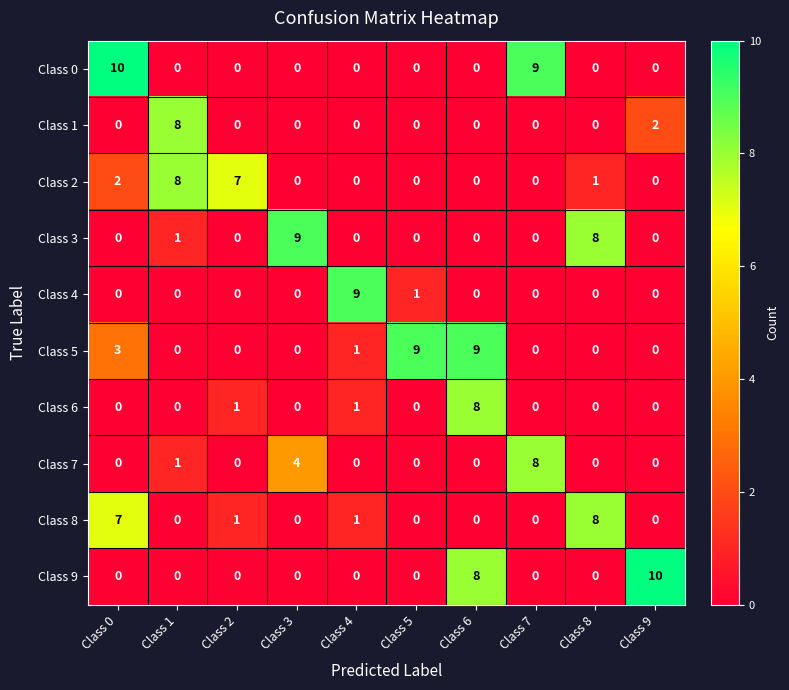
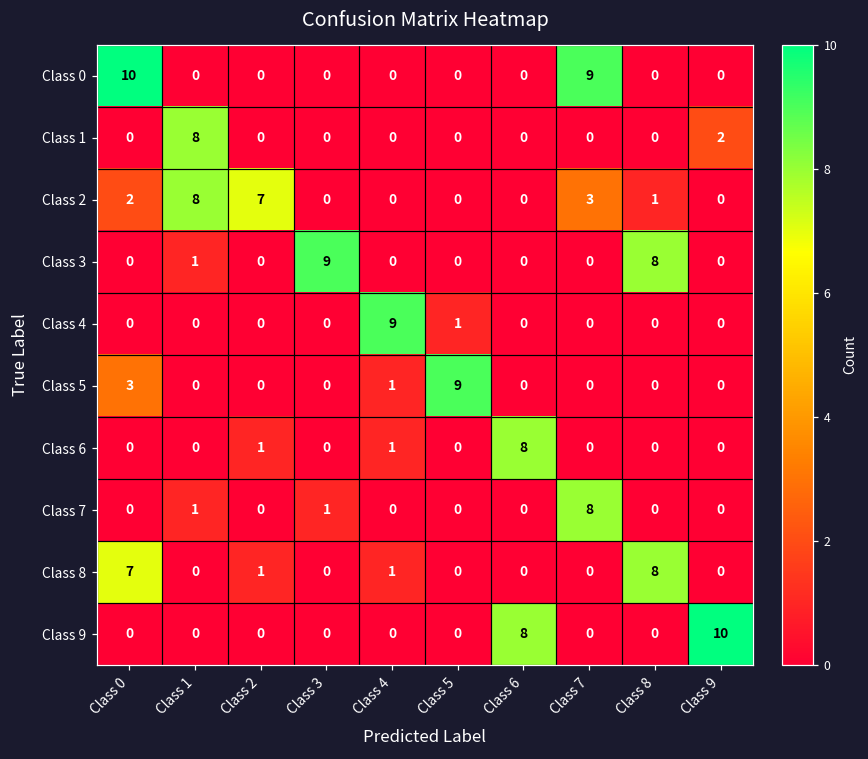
  {
    "Class 0": {
      "Class 0": 10,
      "Class 1": 0,
      "Class 2": 0,
      "Class 3": 0,
      "Class 4": 0,
      "Class 5": 0,
      "Class 6": 0,
      "Class 7": 9,
      "Class 8": 0,
      "Class 9": 0
    },
    "Class 1": {
      "Class 0": 0,
      "Class 1": 8,
      "Class 2": 0,
      "Class 3": 0,
      "Class 4": 0,
      "Class 5": 0,
      "Class 6": 0,
      "Class 7": 0,
      "Class 8": 0,
      "Class 9": 2
    },
    "Class 2": {
      "Class 0": 2,
      "Class 1": 8,
      "Class 2": 7,
      "Class 3": 0,
      "Class 4": 0,
      "Class 5": 0,
      "Class 6": 0,
-     "Class 7": 0,
+     "Class 7": 3,
      "Class 8": 1,
      "Class 9": 0
    },
    "Class 3": {
      "Class 0": 0,
      "Class 1": 1,
      "Class 2": 0,
      "Class 3": 9,
      "Class 4": 0,
      "Class 5": 0,
      "Class 6": 0,
      "Class 7": 0,
      "Class 8": 8,
      "Class 9": 0
    },
    "Class 4": {
      "Class 0": 0,
      "Class 1": 0,
      "Class 2": 0,
      "Class 3": 0,
      "Class 4": 9,
      "Class 5": 1,
      "Class 6": 0,
      "Class 7": 0,
      "Class 8": 0,
      "Class 9": 0
    },
    "Class 5": {
      "Class 0": 3,
      "Class 1": 0,
      "Class 2": 0,
      "Class 3": 0,
      "Class 4": 1,
      "Class 5": 9,
-     "Class 6": 9,
+     "Class 6": 0,
      "Class 7": 0,
      "Class 8": 0,
      "Class 9": 0
    },
    "Class 6": {
      "Class 0": 0,
      "Class 1": 0,
      "Class 2": 1,
      "Class 3": 0,
      "Class 4": 1,
      "Class 5": 0,
      "Class 6": 8,
      "Class 7": 0,
      "Class 8": 0,
      "Class 9": 0
    },
    "Class 7": {
      "Class 0": 0,
      "Class 1": 1,
      "Class 2": 0,
-     "Class 3": 4,
+     "Class 3": 1,
      "Class 4": 0,
      "Class 5": 0,
      "Class 6": 0,
      "Class 7": 8,
      "Class 8": 0,
      "Class 9": 0
    },
    "Class 8": {
      "Class 0": 7,
      "Class 1": 0,
      "Class 2": 1,
      "Class 3": 0,
      "Class 4": 1,
      "Class 5": 0,
      "Class 6": 0,
      "Class 7": 0,
      "Class 8": 8,
      "Class 9": 0
    },
    "Class 9": {
      "Class 0": 0,
      "Class 1": 0,
      "Class 2": 0,
      "Class 3": 0,
      "Class 4": 0,
      "Class 5": 0,
      "Class 6": 8,
      "Class 7": 0,
      "Class 8": 0,
      "Class 9": 10
    }
  }
